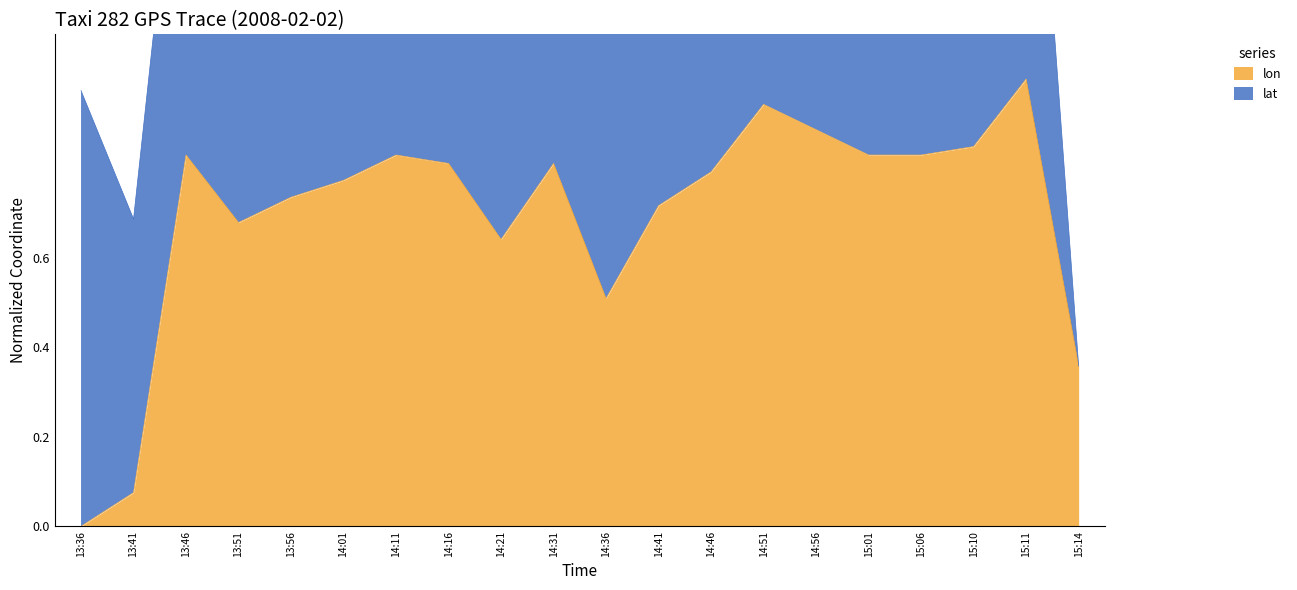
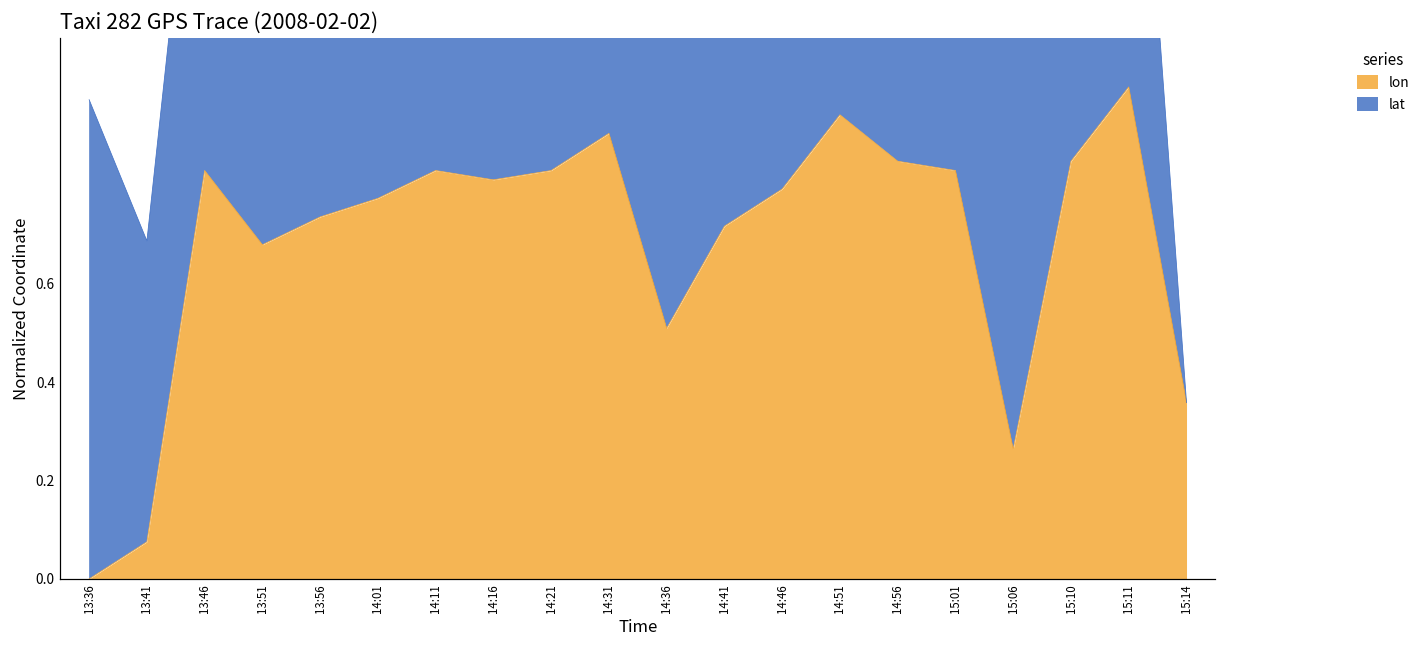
  {
    "lon": {
      "13:36": 0.00,
      "13:41": 0.08,
      "13:46": 0.83,
      "13:51": 0.68,
      "13:56": 0.74,
      "14:01": 0.77,
      "14:11": 0.83,
      "14:16": 0.81,
-     "14:21": 0.64,
-     "14:31": 0.81,
+     "14:21": 0.83,
+     "14:31": 0.91,
      "14:36": 0.51,
      "14:41": 0.72,
      "14:46": 0.79,
      "14:51": 0.94,
-     "14:56": 0.89,
+     "14:56": 0.85,
      "15:01": 0.83,
-     "15:06": 0.83,
+     "15:06": 0.26,
      "15:10": 0.85,
      "15:11": 1.00
    },
    "lat": {
      "13:36": 0.97,
      "13:41": 0.61
    }
  }
